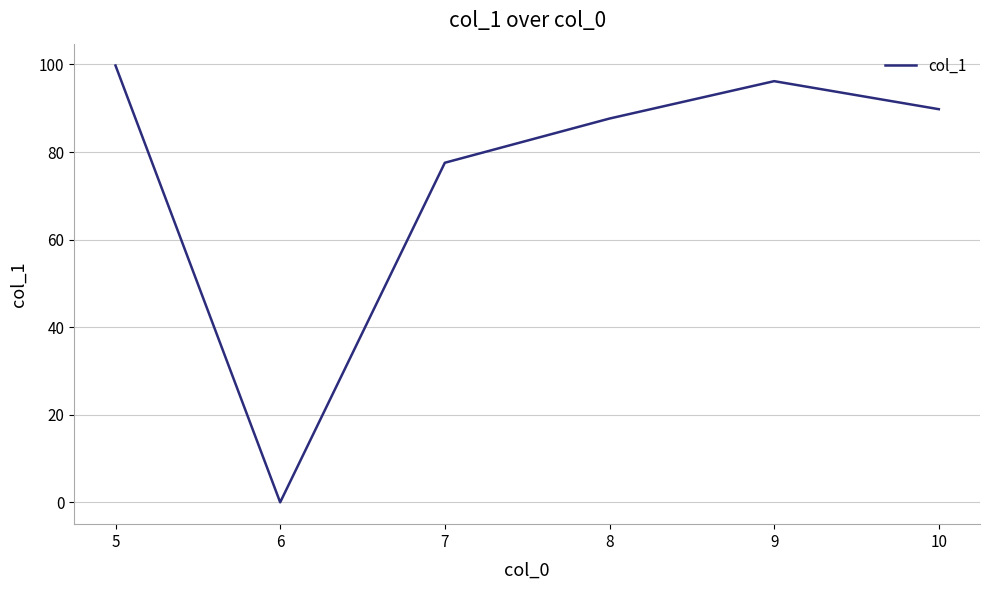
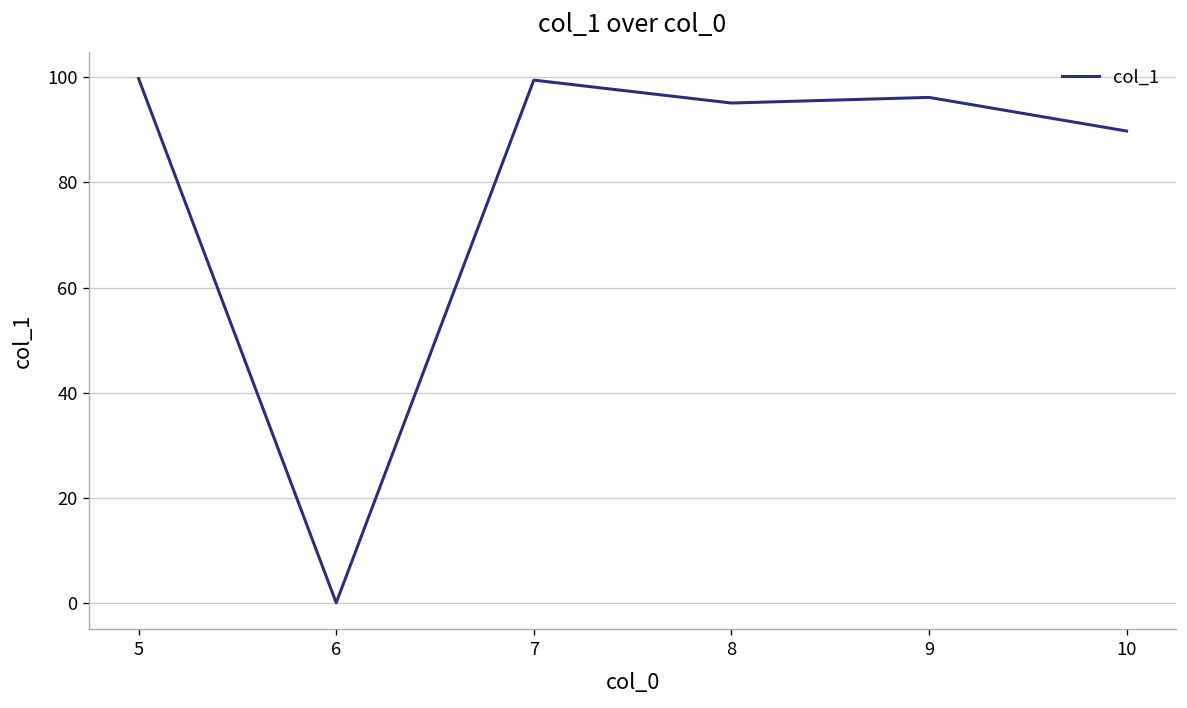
  {
    "5": 100,
    "6": 0,
-   "7": 78,
-   "8": 88,
+   "7": 99,
+   "8": 95,
    "9": 96,
    "10": 90
  }
